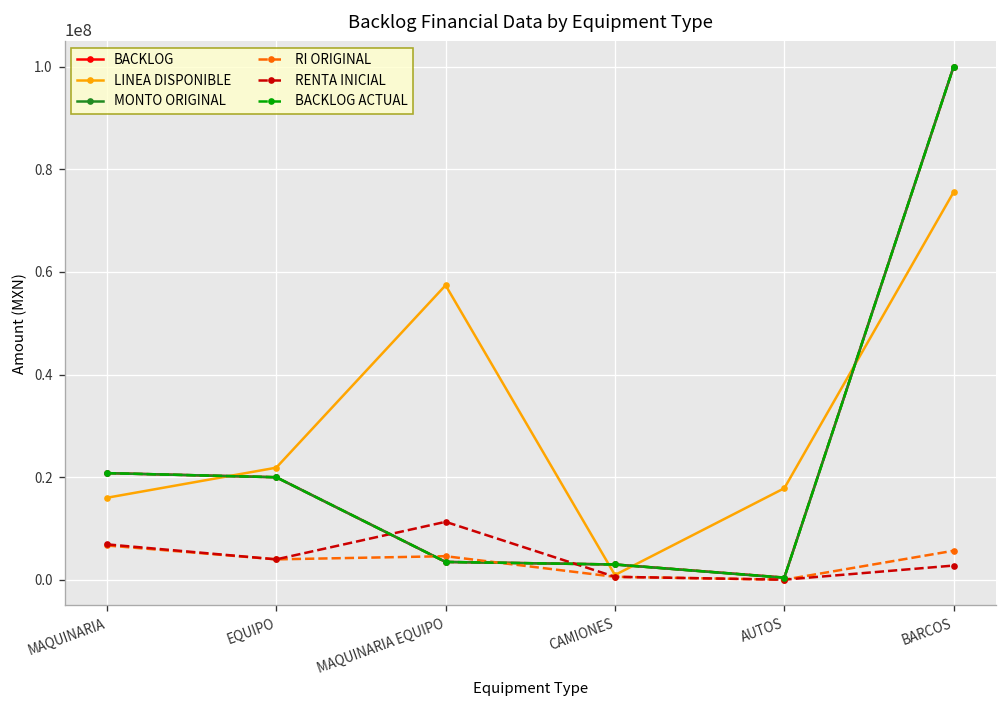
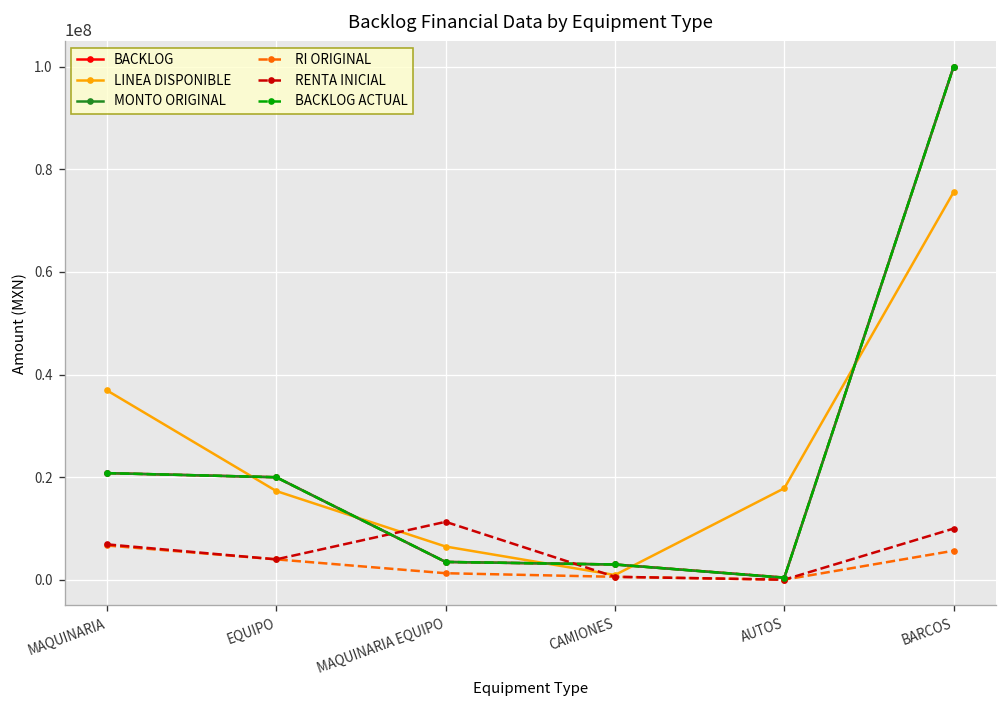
  {
    "LINEA DISPONIBLE": {
-     "MAQUINARIA": 16000000,
-     "EQUIPO": 22000000,
-     "MAQUINARIA EQUIPO": 57000000,
+     "MAQUINARIA": 37000000,
+     "EQUIPO": 17000000,
+     "MAQUINARIA EQUIPO": 7000000,
      "AUTOS": 18000000,
      "BARCOS": 76000000
    },
    "RI ORIGINAL": {
-     "MAQUINARIA EQUIPO": 5000000,
+     "MAQUINARIA EQUIPO": 1000000,
      "BARCOS": 6000000
    },
    "RENTA INICIAL": {
      "MAQUINARIA EQUIPO": 11000000,
-     "BARCOS": 3000000
+     "BARCOS": 10000000
    }
  }
